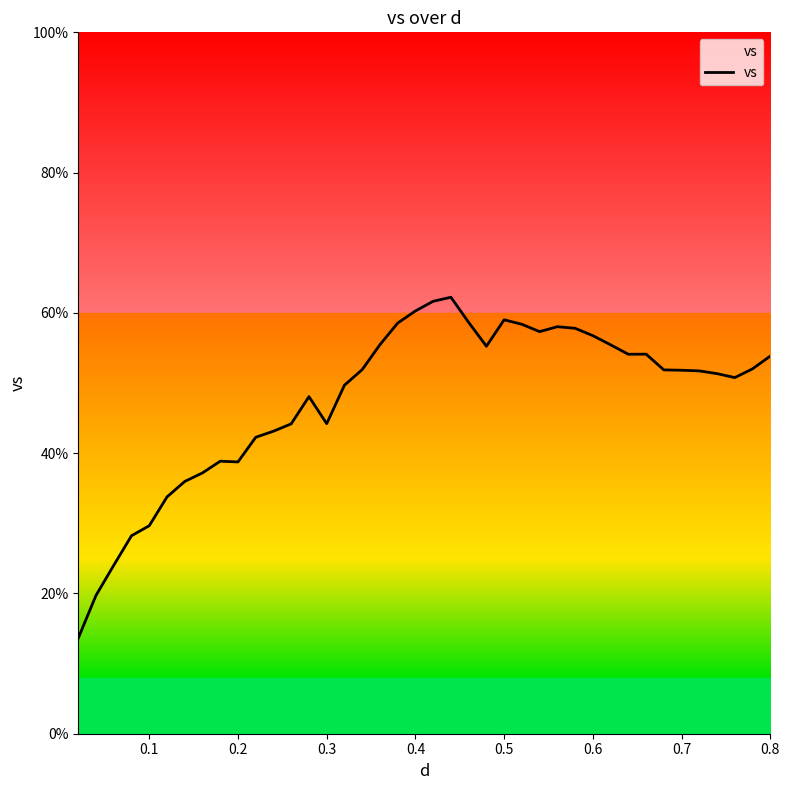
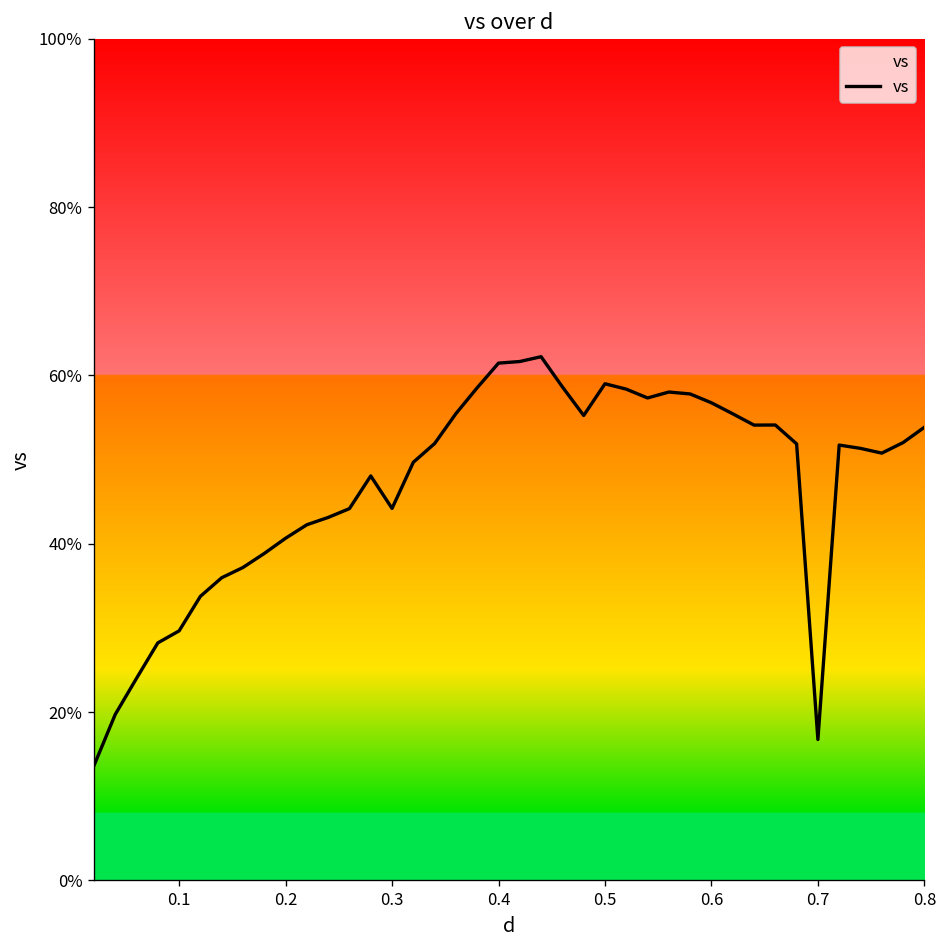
  {
    "0.1": "30%",
-   "0.2": "39%",
+   "0.2": "41%",
    "0.3": "44%",
-   "0.4": "60%",
+   "0.4": "61%",
    "0.5": "59%",
    "0.6": "57%",
-   "0.7": "52%",
+   "0.7": "17%",
    "0.8": "54%"
  }
